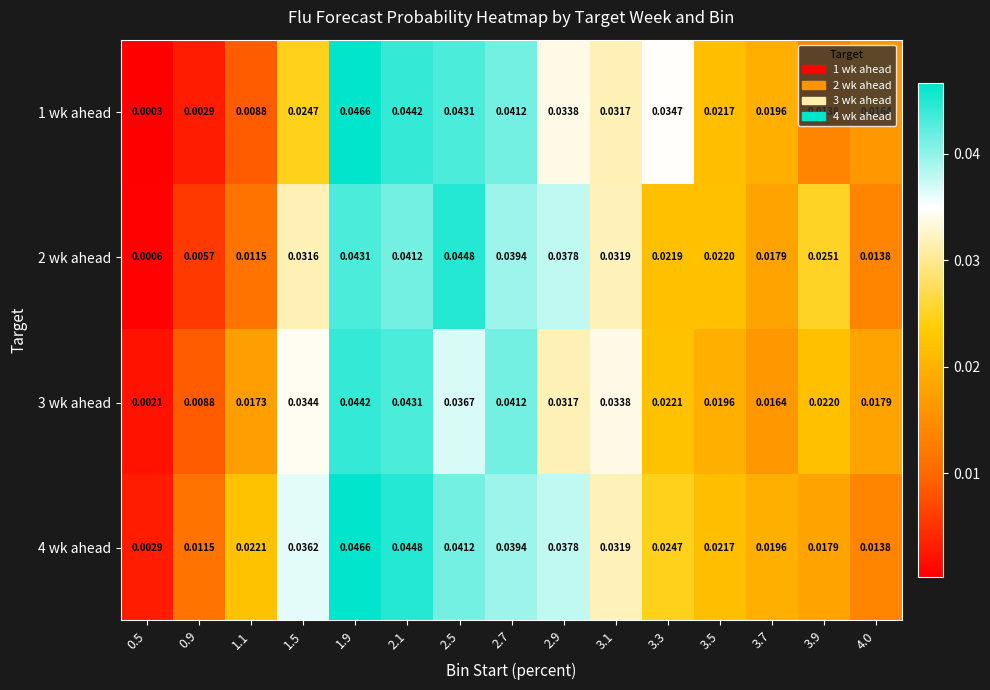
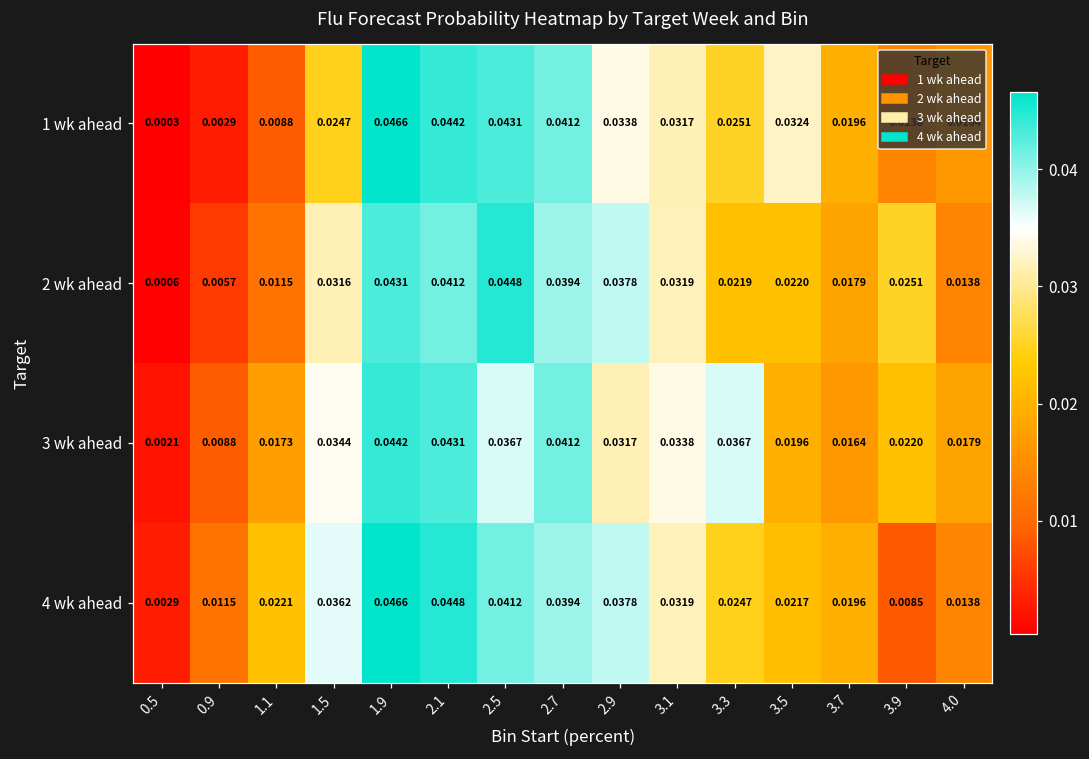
  {
    "1 wk ahead": {
      "0.5": 0.0003,
      "0.9": 0.0029,
      "1.1": 0.0088,
      "1.5": 0.0247,
      "1.9": 0.0466,
      "2.1": 0.0442,
      "2.5": 0.0431,
      "2.7": 0.0412,
      "2.9": 0.0338,
      "3.1": 0.0317,
-     "3.3": 0.0347,
-     "3.5": 0.0217,
+     "3.3": 0.0251,
+     "3.5": 0.0324,
      "3.7": 0.0196
    },
    "2 wk ahead": {
      "0.5": 0.0006,
      "0.9": 0.0057,
      "1.1": 0.0115,
      "1.5": 0.0316,
      "1.9": 0.0431,
      "2.1": 0.0412,
      "2.5": 0.0448,
      "2.7": 0.0394,
      "2.9": 0.0378,
      "3.1": 0.0319,
      "3.3": 0.0219,
      "3.5": 0.0220,
      "3.7": 0.0179,
      "3.9": 0.0251,
      "4.0": 0.0138
    },
    "3 wk ahead": {
      "0.5": 0.0021,
      "0.9": 0.0088,
      "1.1": 0.0173,
      "1.5": 0.0344,
      "1.9": 0.0442,
      "2.1": 0.0431,
      "2.5": 0.0367,
      "2.7": 0.0412,
      "2.9": 0.0317,
      "3.1": 0.0338,
-     "3.3": 0.0221,
+     "3.3": 0.0367,
      "3.5": 0.0196,
      "3.7": 0.0164,
      "3.9": 0.0220,
      "4.0": 0.0179
    },
    "4 wk ahead": {
      "0.5": 0.0029,
      "0.9": 0.0115,
      "1.1": 0.0221,
      "1.5": 0.0362,
      "1.9": 0.0466,
      "2.1": 0.0448,
      "2.5": 0.0412,
      "2.7": 0.0394,
      "2.9": 0.0378,
      "3.1": 0.0319,
      "3.3": 0.0247,
      "3.5": 0.0217,
      "3.7": 0.0196,
-     "3.9": 0.0179,
+     "3.9": 0.0085,
      "4.0": 0.0138
    }
  }
